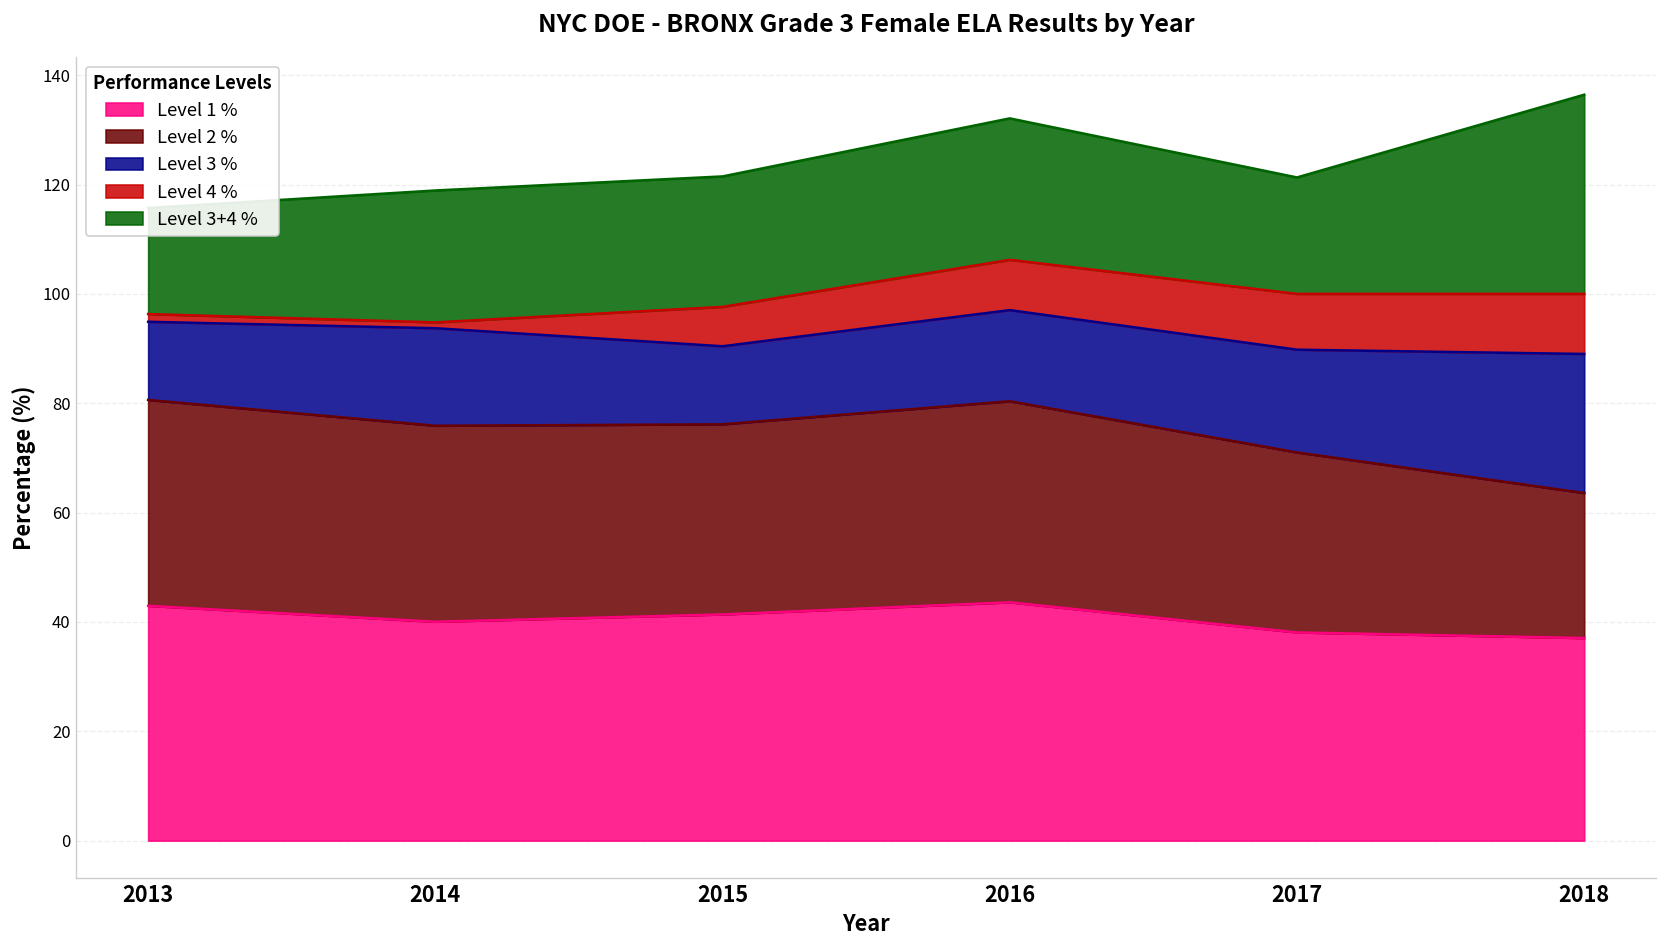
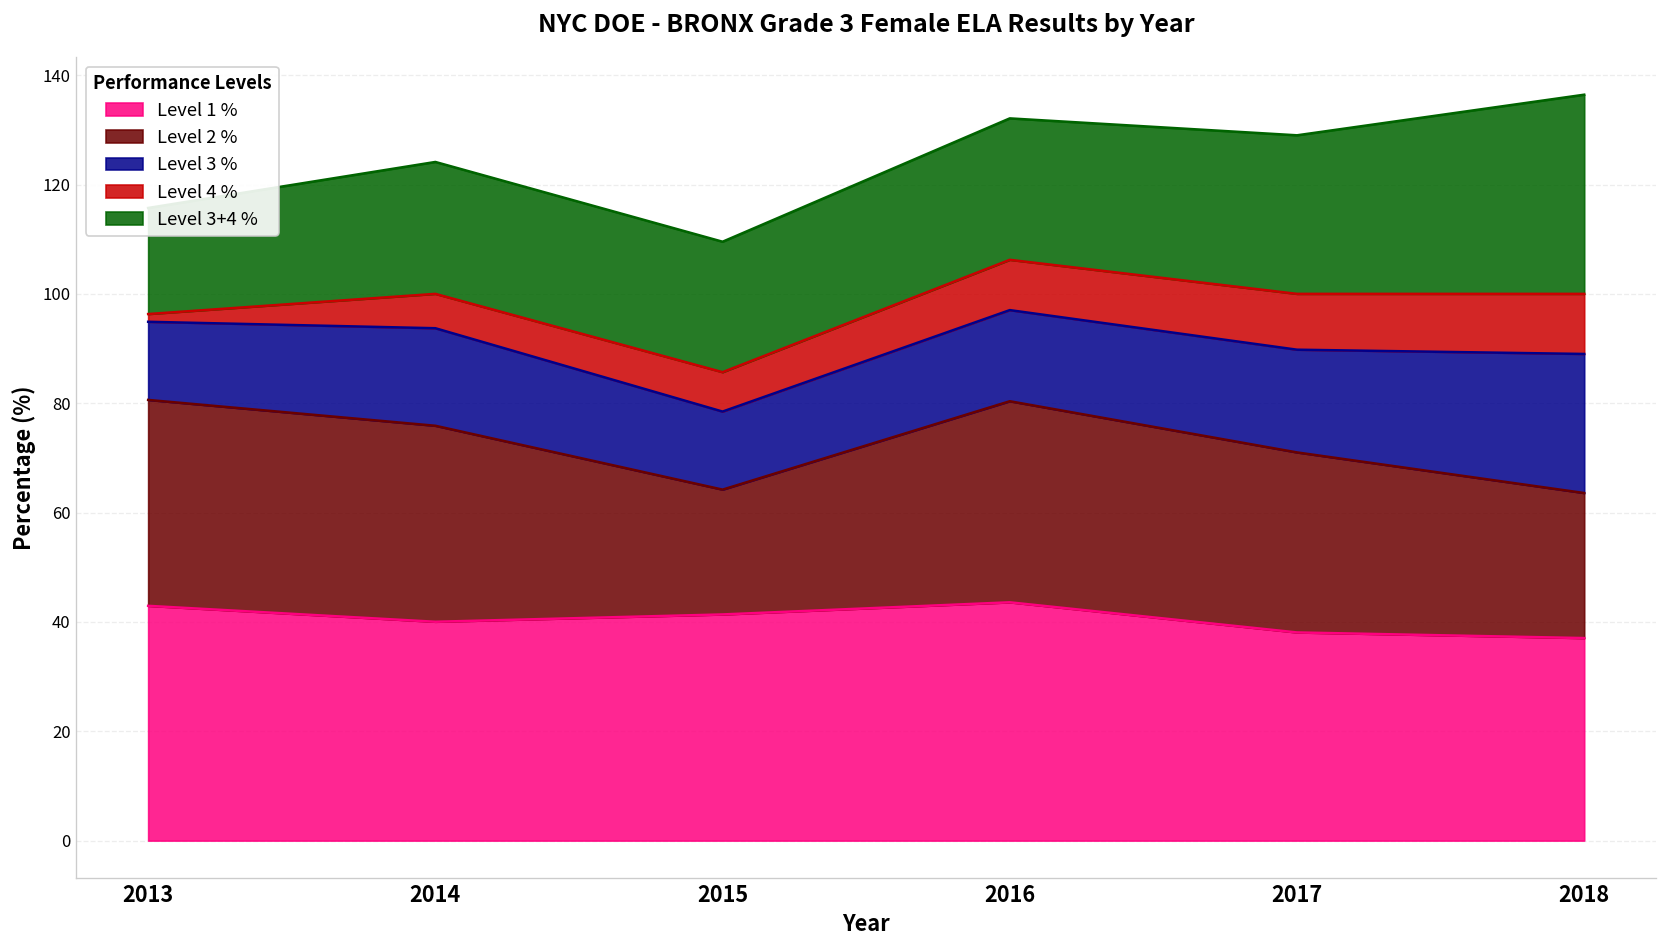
  {
    "Level 1 %": {
      "2013": 43,
      "2014": 40,
      "2015": 41,
      "2016": 44,
      "2017": 38,
      "2018": 37
    },
    "Level 2 %": {
-     "2015": 35
+     "2015": 23
    },
    "Level 3 %": {
      "2015": 14
    },
    "Level 4 %": {
-     "2014": 1,
+     "2014": 6,
      "2015": 7
    },
    "Level 3+4 %": {
      "2014": 24,
      "2015": 24,
-     "2017": 121
+     "2017": 129
    }
  }
